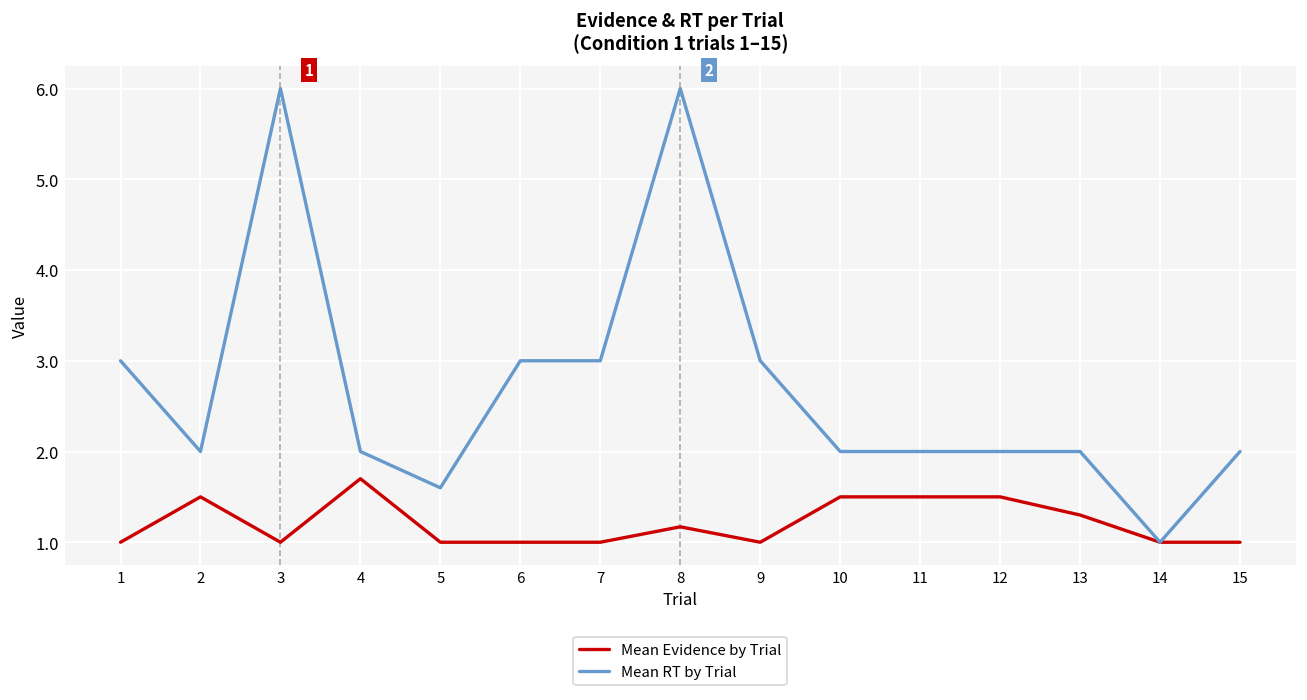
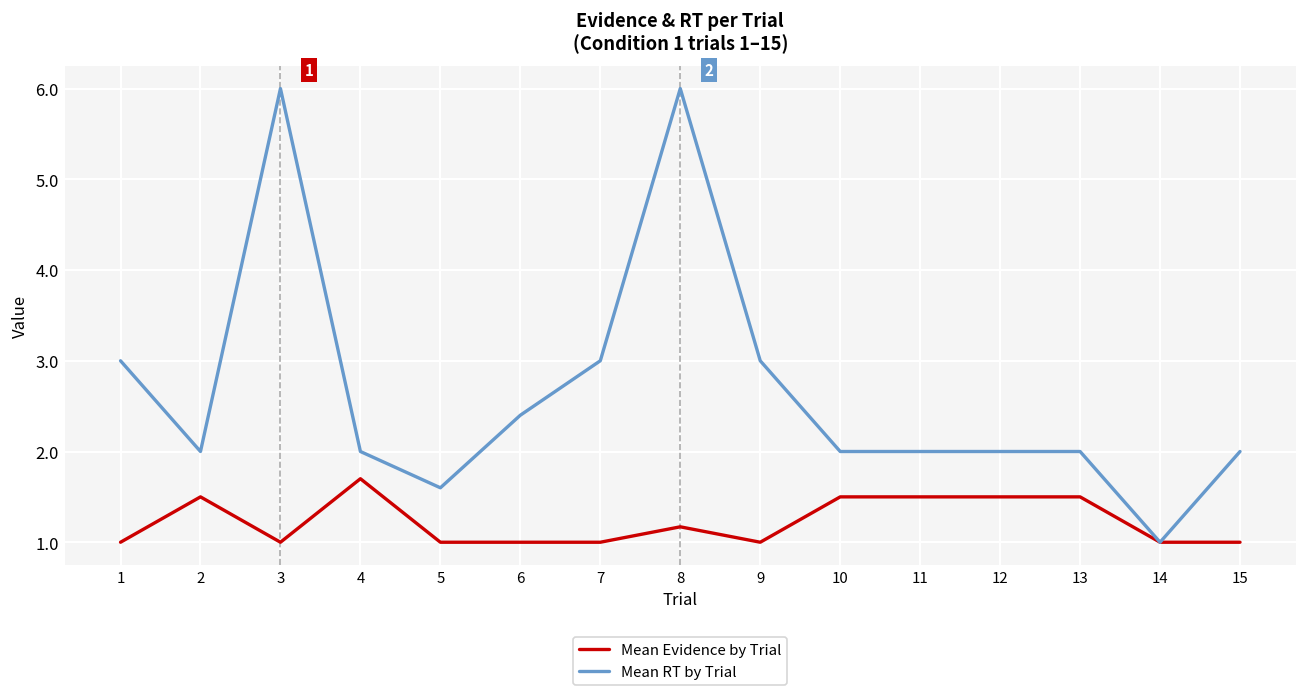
  {
    "Mean Evidence by Trial": {
      "1": 1.0,
      "2": 1.5,
      "3": 1.0,
      "4": 1.7,
      "5": 1.0,
      "6": 1.0,
      "7": 1.0,
      "8": 1.2,
      "9": 1.0,
      "10": 1.5,
      "11": 1.5,
      "12": 1.5,
-     "13": 1.3,
+     "13": 1.5,
      "15": 1.0
    },
    "Mean RT by Trial": {
      "1": 3.0,
      "2": 2.0,
      "4": 2.0,
      "5": 1.6,
-     "6": 3.0,
+     "6": 2.4,
      "7": 3.0,
      "9": 3.0,
      "10": 2.0,
      "11": 2.0,
      "12": 2.0,
      "13": 2.0,
      "15": 2.0
    }
  }
